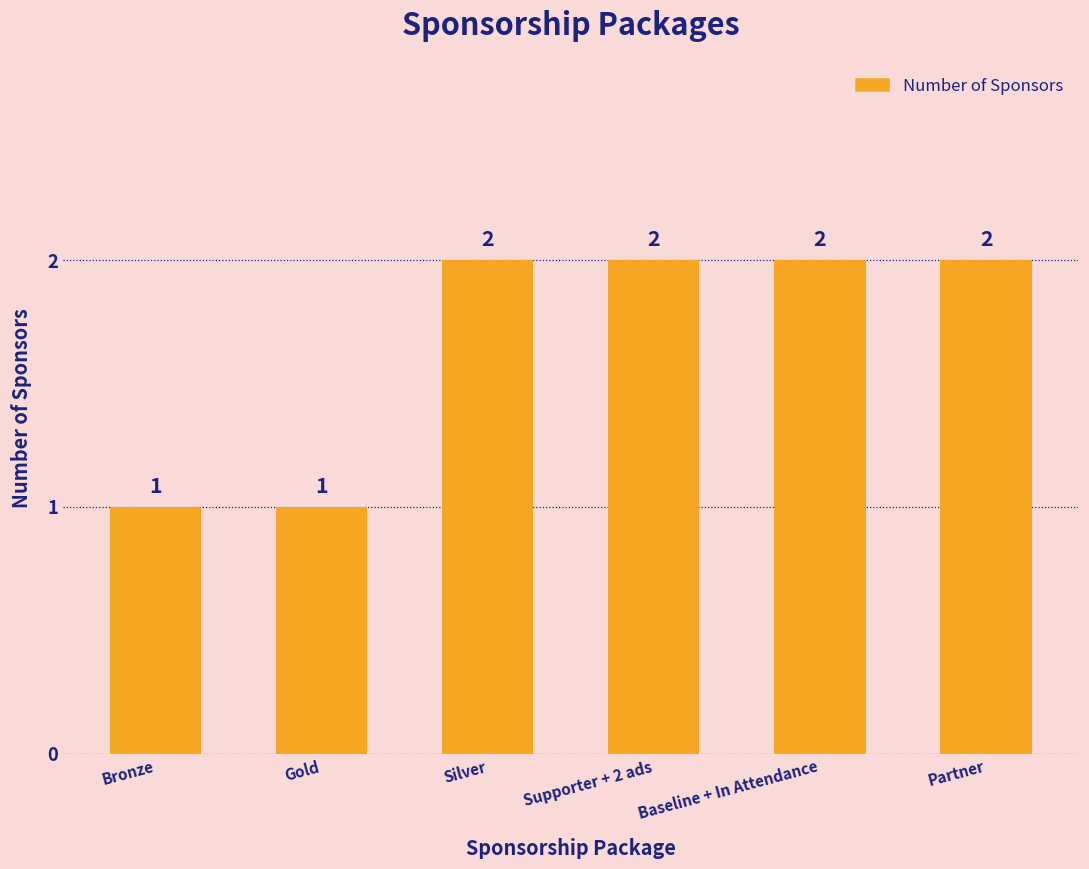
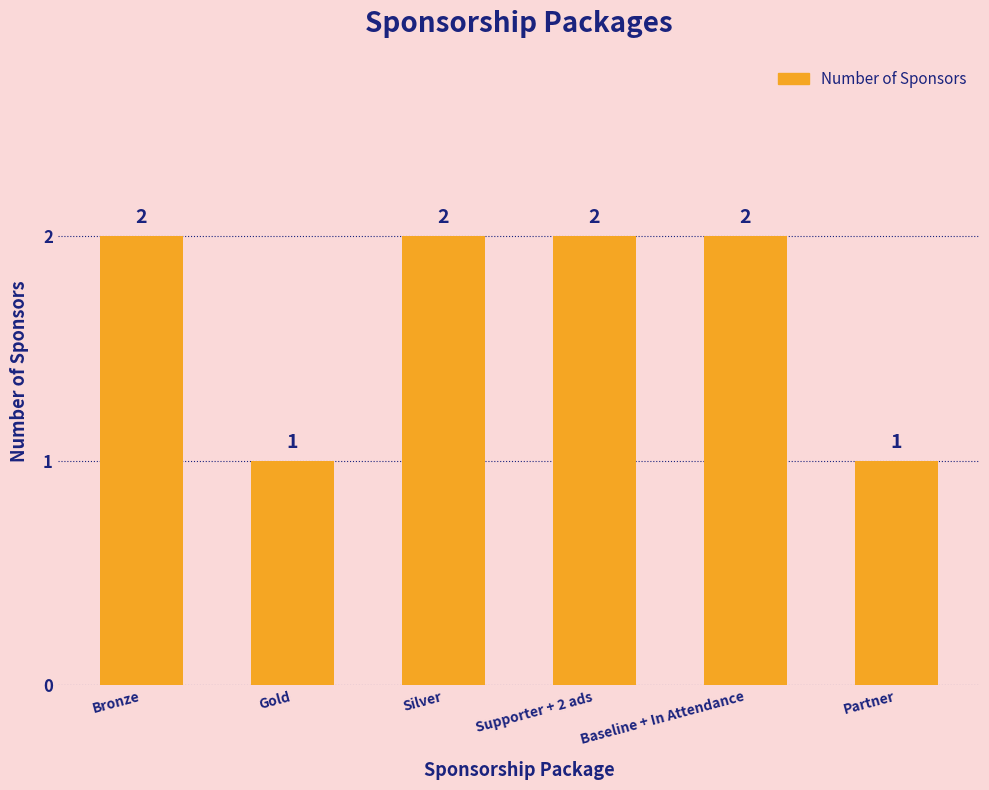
  {
-   "Bronze": 1,
+   "Bronze": 2,
    "Gold": 1,
    "Silver": 2,
    "Supporter + 2 ads": 2,
    "Baseline + In Attendance": 2,
-   "Partner": 2
+   "Partner": 1
  }
